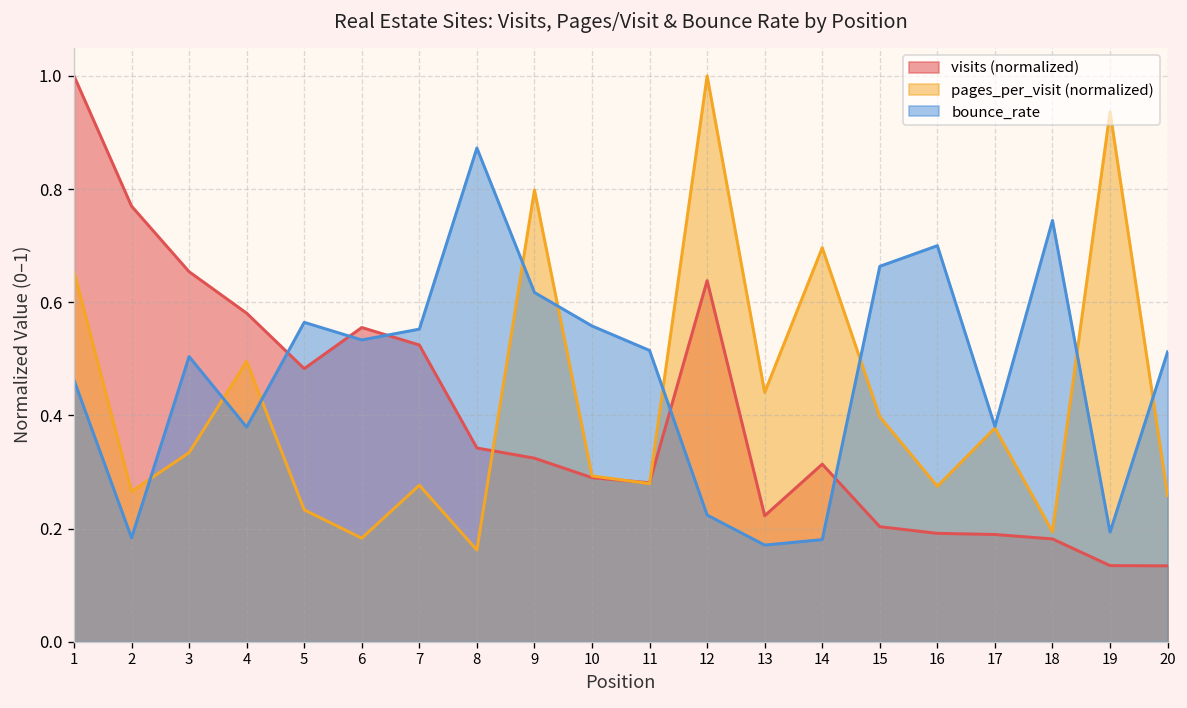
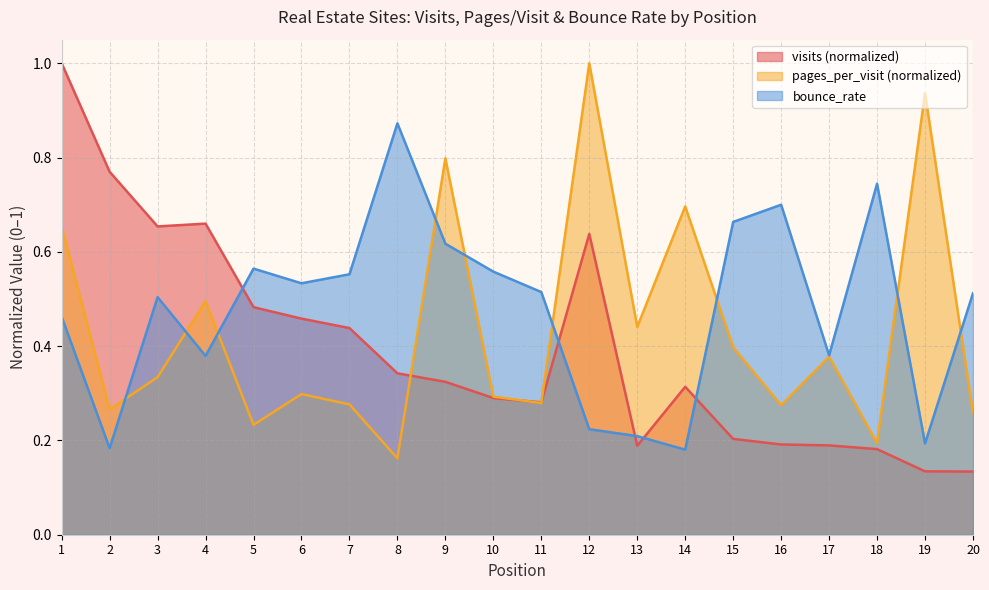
  {
    "visits (normalized)": {
      "1": 1.00,
      "2": 0.77,
      "3": 0.65,
-     "4": 0.58,
+     "4": 0.66,
      "5": 0.48,
-     "6": 0.56,
-     "7": 0.52,
+     "6": 0.46,
+     "7": 0.44,
      "8": 0.34,
      "9": 0.32,
      "12": 0.64,
-     "13": 0.22,
+     "13": 0.19,
      "14": 0.31,
      "15": 0.20,
      "16": 0.19,
      "17": 0.19,
      "18": 0.18,
      "19": 0.13,
      "20": 0.13
    },
    "pages_per_visit (normalized)": {
      "1": 0.65,
      "2": 0.27,
      "3": 0.33,
      "4": 0.50,
      "5": 0.23,
-     "6": 0.18,
+     "6": 0.30,
      "7": 0.28,
      "8": 0.16,
      "9": 0.80,
      "12": 1.00,
      "13": 0.44,
      "14": 0.70,
      "15": 0.40,
      "16": 0.27,
      "18": 0.19,
      "20": 0.26
    },
    "bounce_rate": {
      "1": 0.46,
      "2": 0.18,
      "3": 0.50,
      "4": 0.38,
      "5": 0.56,
      "6": 0.53,
      "7": 0.55,
      "8": 0.87,
      "9": 0.62,
      "10": 0.56,
      "11": 0.51,
      "12": 0.22,
-     "13": 0.17,
+     "13": 0.21,
      "14": 0.18,
      "15": 0.66,
      "16": 0.70,
      "18": 0.74,
      "19": 0.19,
      "20": 0.51
    }
  }
